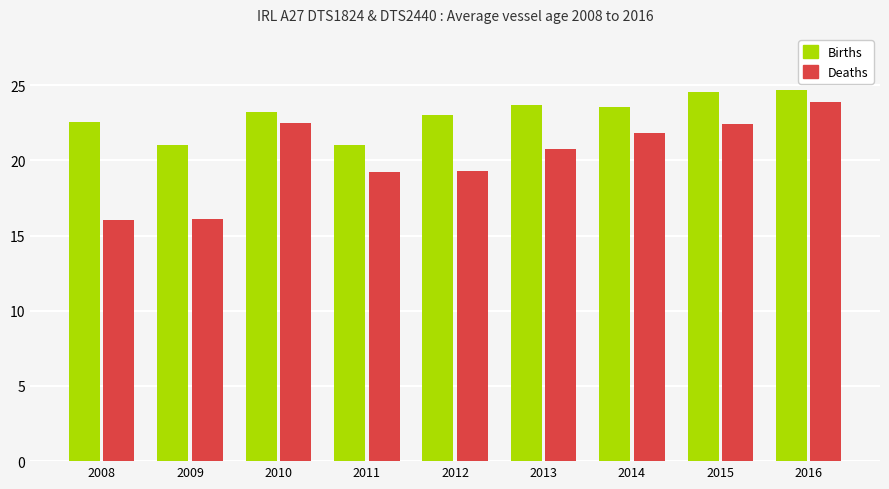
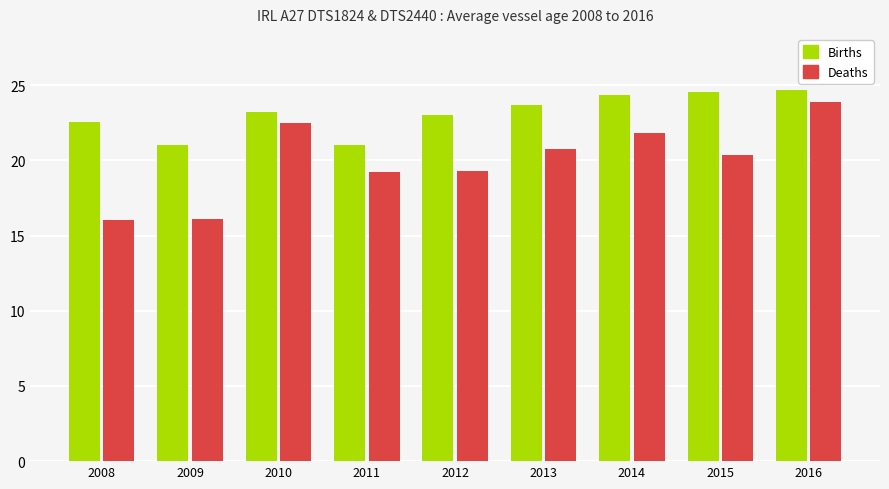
  {
    "Births": {
      "2008": 22.5,
      "2009": 21.0,
      "2010": 23.2,
      "2011": 21.0,
      "2012": 23.0,
      "2013": 23.7,
-     "2014": 23.6,
+     "2014": 24.4,
      "2015": 24.6,
      "2016": 24.7
    },
    "Deaths": {
      "2008": 16.0,
      "2009": 16.1,
      "2010": 22.5,
      "2011": 19.2,
      "2012": 19.3,
      "2013": 20.7,
      "2014": 21.8,
-     "2015": 22.4,
+     "2015": 20.3,
      "2016": 23.9
    }
  }
